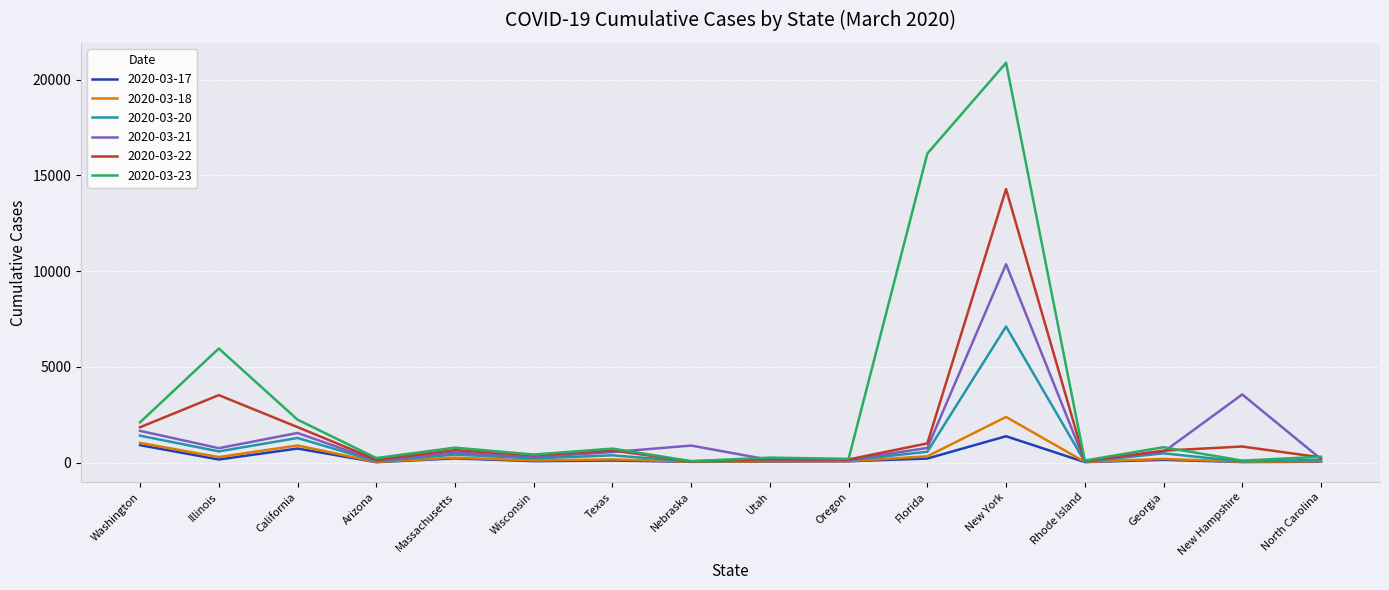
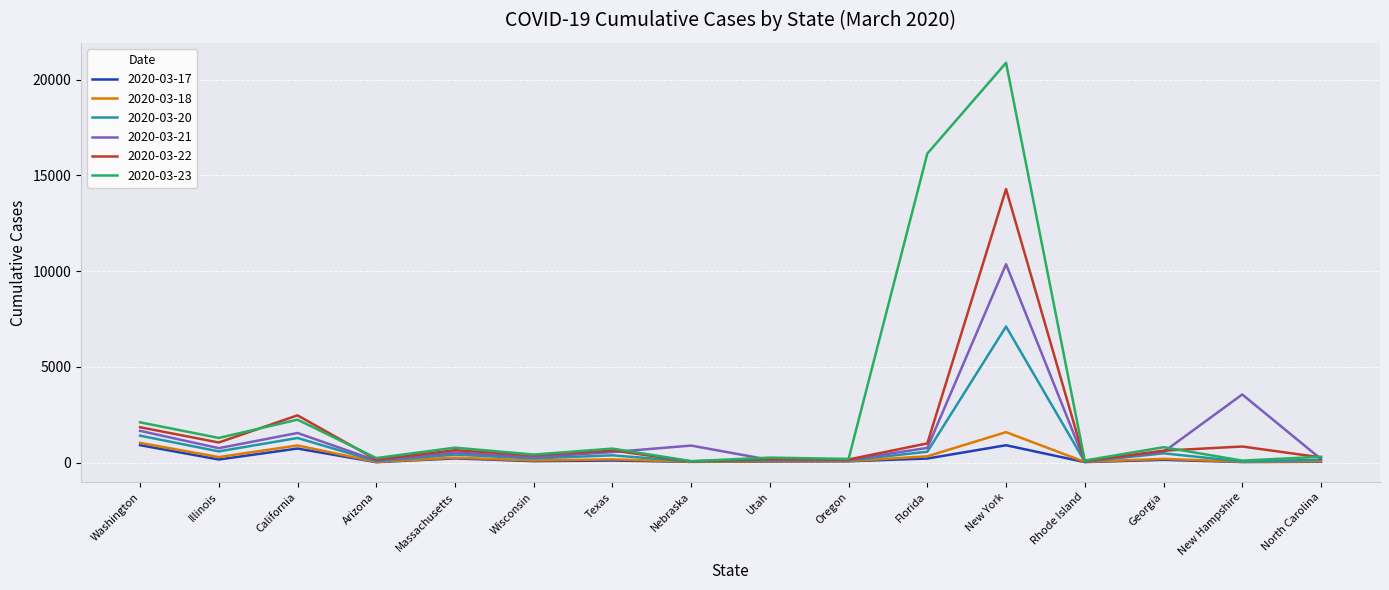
  {
    "2020-03-17": {
      "California": 700,
-     "New York": 1400
+     "New York": 900
    },
    "2020-03-18": {
      "California": 900,
-     "New York": 2400
+     "New York": 1600
    },
    "2020-03-20": {
      "Washington": 1400,
      "Illinois": 600,
      "California": 1300,
      "Texas": 400,
      "Florida": 600,
      "New York": 7100
    },
    "2020-03-21": {
      "Washington": 1700,
      "Illinois": 800,
      "California": 1500,
      "Nebraska": 900,
      "Florida": 800,
      "New York": 10400,
      "New Hampshire": 3600
    },
    "2020-03-22": {
      "Washington": 1800,
-     "Illinois": 3500,
-     "California": 1900,
+     "Illinois": 1000,
+     "California": 2500,
      "Florida": 1000,
      "New York": 14300,
      "New Hampshire": 800
    },
    "2020-03-23": {
      "Washington": 2100,
-     "Illinois": 6000,
+     "Illinois": 1300,
      "California": 2200,
      "Florida": 16100,
      "New York": 20900,
      "Georgia": 800
    }
  }
